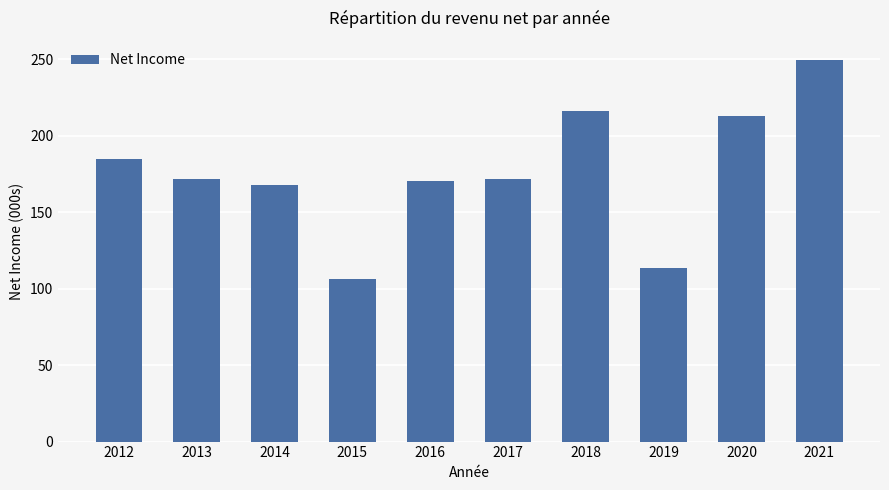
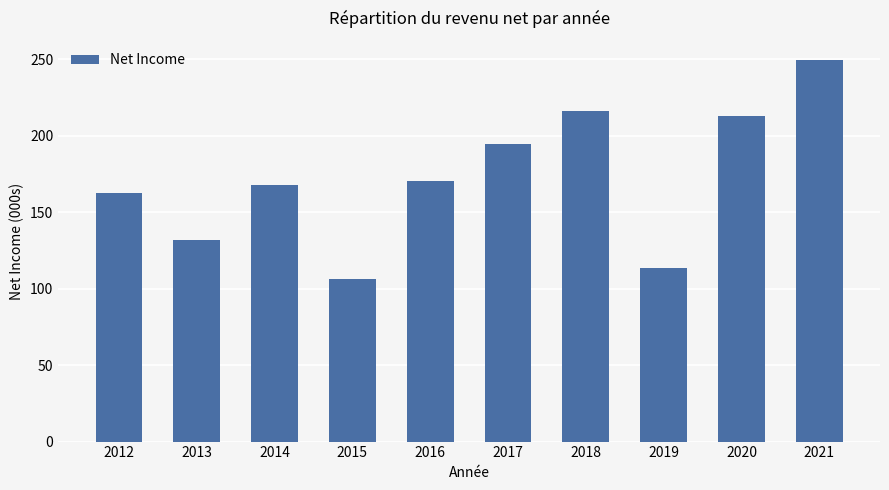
  {
-   "2012": 185,
-   "2013": 171,
+   "2012": 163,
+   "2013": 132,
    "2014": 168,
    "2015": 106,
    "2016": 171,
-   "2017": 172,
+   "2017": 195,
    "2018": 216,
    "2019": 113,
    "2020": 213,
    "2021": 250
  }
